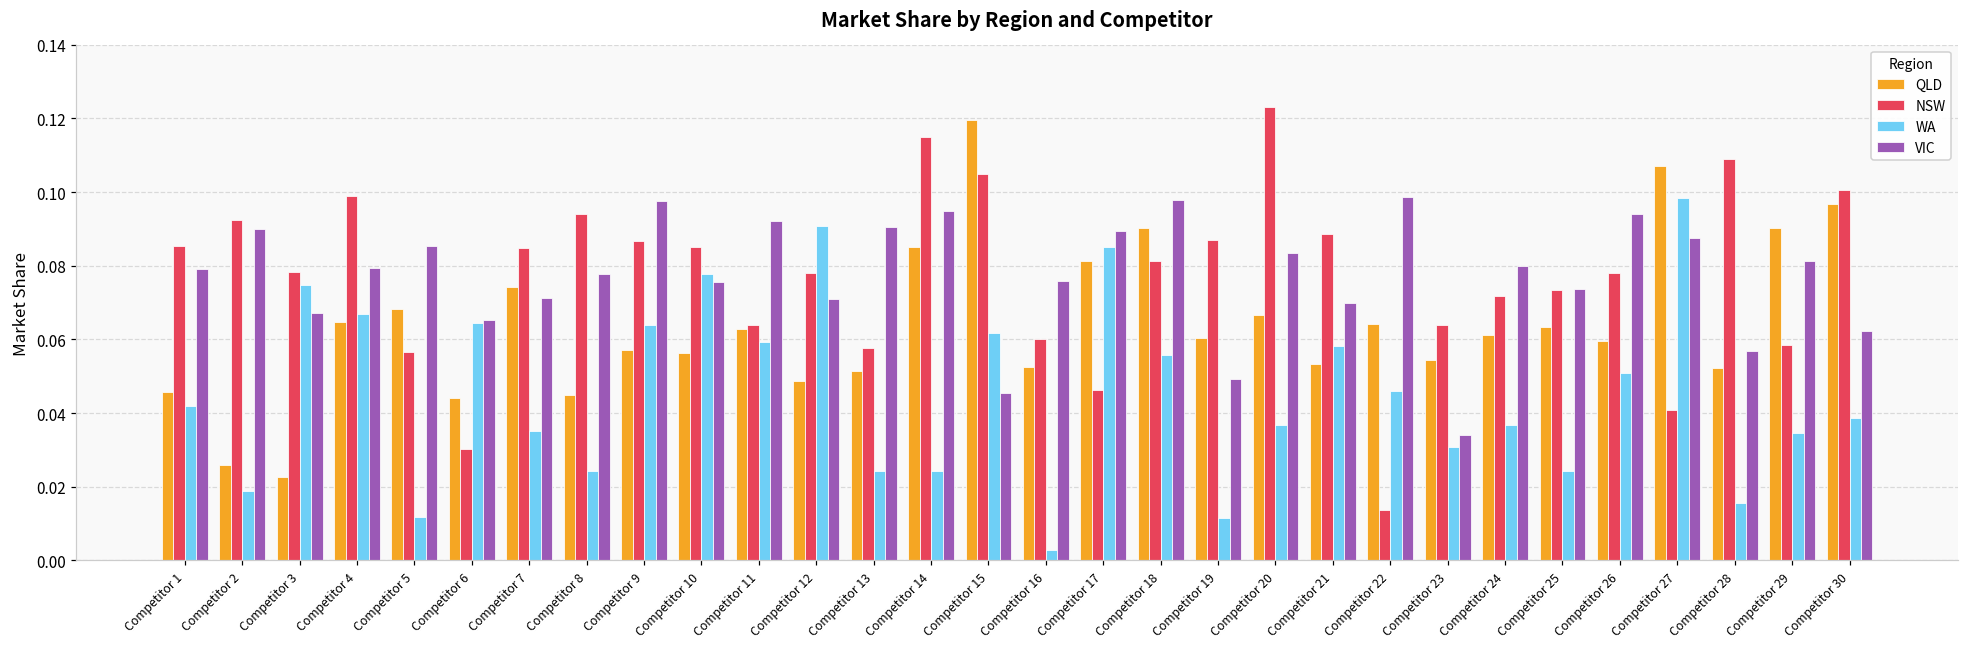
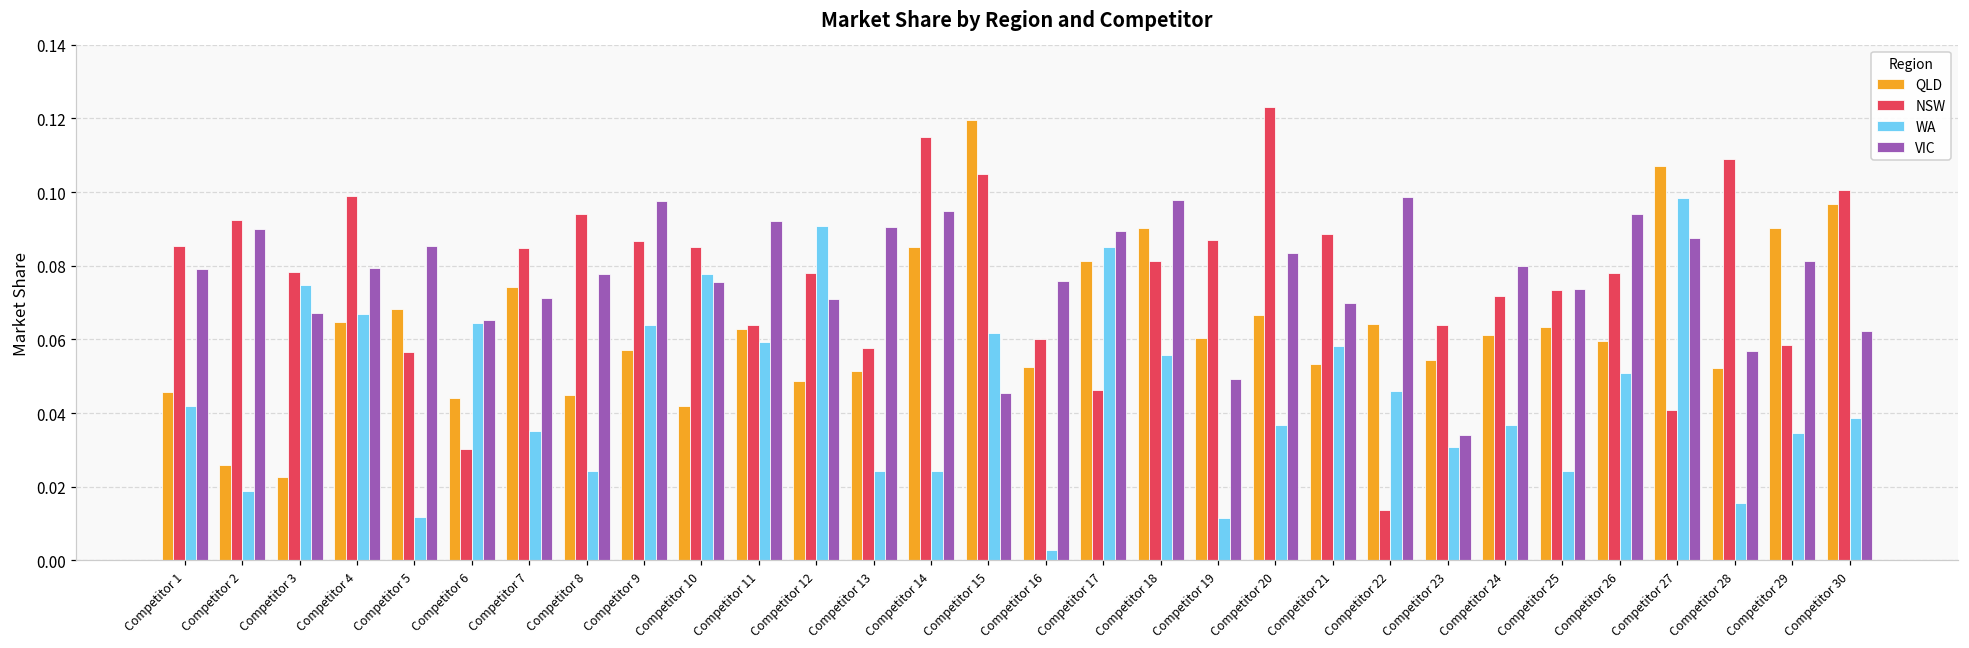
  {
    "QLD": {
      "Competitor 1": 0.046,
      "Competitor 2": 0.026,
      "Competitor 3": 0.023,
      "Competitor 4": 0.065,
      "Competitor 5": 0.068,
      "Competitor 6": 0.044,
      "Competitor 7": 0.074,
      "Competitor 8": 0.045,
      "Competitor 9": 0.057,
-     "Competitor 10": 0.056,
+     "Competitor 10": 0.042,
      "Competitor 11": 0.063,
      "Competitor 12": 0.049,
      "Competitor 13": 0.052,
      "Competitor 14": 0.085,
      "Competitor 15": 0.120,
      "Competitor 16": 0.053,
      "Competitor 17": 0.081,
      "Competitor 18": 0.090,
      "Competitor 19": 0.061,
      "Competitor 20": 0.067,
      "Competitor 21": 0.053,
      "Competitor 22": 0.064,
      "Competitor 23": 0.054,
      "Competitor 24": 0.061,
      "Competitor 25": 0.064,
      "Competitor 26": 0.060,
      "Competitor 27": 0.107,
      "Competitor 28": 0.052,
      "Competitor 29": 0.090,
      "Competitor 30": 0.097
    },
    "NSW": {
      "Competitor 1": 0.085,
      "Competitor 2": 0.092,
      "Competitor 3": 0.078,
      "Competitor 4": 0.099,
      "Competitor 5": 0.057,
      "Competitor 6": 0.030,
      "Competitor 7": 0.085,
      "Competitor 8": 0.094,
      "Competitor 9": 0.087,
      "Competitor 10": 0.085,
      "Competitor 11": 0.064,
      "Competitor 12": 0.078,
      "Competitor 13": 0.058,
      "Competitor 14": 0.115,
      "Competitor 15": 0.105,
      "Competitor 16": 0.060,
      "Competitor 17": 0.046,
      "Competitor 18": 0.081,
      "Competitor 19": 0.087,
      "Competitor 20": 0.123,
      "Competitor 21": 0.089,
      "Competitor 22": 0.014,
      "Competitor 23": 0.064,
      "Competitor 24": 0.072,
      "Competitor 25": 0.073,
      "Competitor 26": 0.078,
      "Competitor 27": 0.041,
      "Competitor 28": 0.109,
      "Competitor 29": 0.059,
      "Competitor 30": 0.101
    },
    "WA": {
      "Competitor 1": 0.042,
      "Competitor 2": 0.019,
      "Competitor 3": 0.075,
      "Competitor 4": 0.067,
      "Competitor 5": 0.012,
      "Competitor 6": 0.064,
      "Competitor 7": 0.035,
      "Competitor 8": 0.024,
      "Competitor 9": 0.064,
      "Competitor 10": 0.078,
      "Competitor 11": 0.059,
      "Competitor 12": 0.091,
      "Competitor 13": 0.024,
      "Competitor 14": 0.024,
      "Competitor 15": 0.062,
      "Competitor 16": 0.003,
      "Competitor 17": 0.085,
      "Competitor 18": 0.056,
      "Competitor 19": 0.011,
      "Competitor 20": 0.037,
      "Competitor 21": 0.058,
      "Competitor 22": 0.046,
      "Competitor 23": 0.031,
      "Competitor 24": 0.037,
      "Competitor 25": 0.024,
      "Competitor 26": 0.051,
      "Competitor 27": 0.099,
      "Competitor 28": 0.016,
      "Competitor 29": 0.035,
      "Competitor 30": 0.039
    },
    "VIC": {
      "Competitor 1": 0.079,
      "Competitor 2": 0.090,
      "Competitor 3": 0.067,
      "Competitor 4": 0.079,
      "Competitor 5": 0.085,
      "Competitor 6": 0.065,
      "Competitor 7": 0.071,
      "Competitor 8": 0.078,
      "Competitor 9": 0.098,
      "Competitor 10": 0.076,
      "Competitor 11": 0.092,
      "Competitor 12": 0.071,
      "Competitor 13": 0.091,
      "Competitor 14": 0.095,
      "Competitor 15": 0.045,
      "Competitor 16": 0.076,
      "Competitor 17": 0.090,
      "Competitor 18": 0.098,
      "Competitor 19": 0.049,
      "Competitor 20": 0.084,
      "Competitor 21": 0.070,
      "Competitor 22": 0.099,
      "Competitor 23": 0.034,
      "Competitor 24": 0.080,
      "Competitor 25": 0.074,
      "Competitor 26": 0.094,
      "Competitor 27": 0.088,
      "Competitor 28": 0.057,
      "Competitor 29": 0.081,
      "Competitor 30": 0.062
    }
  }
